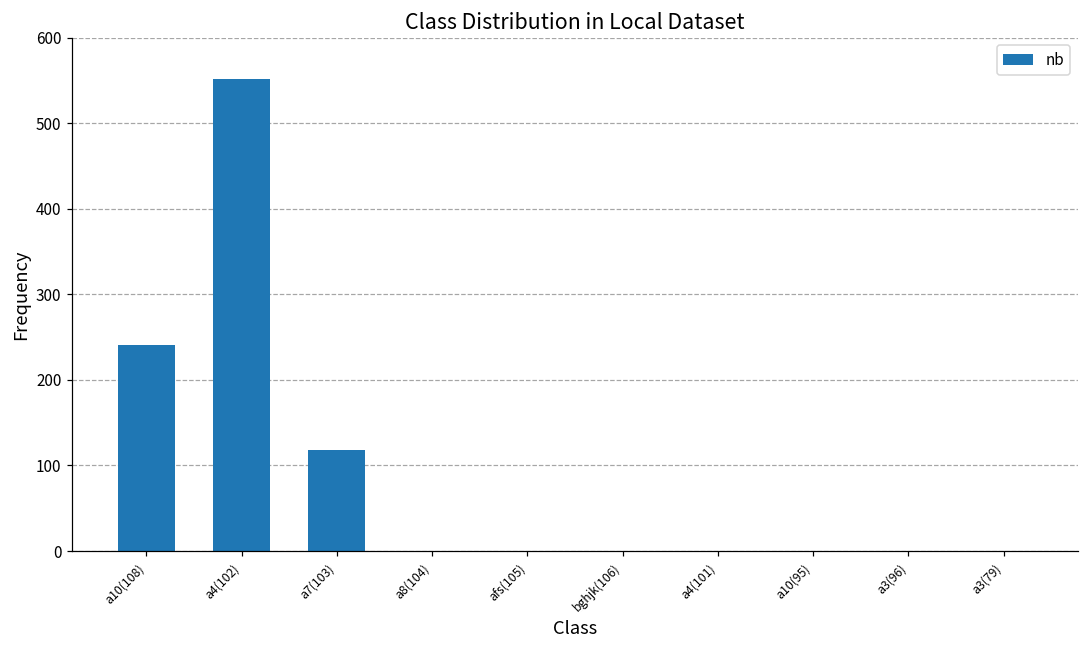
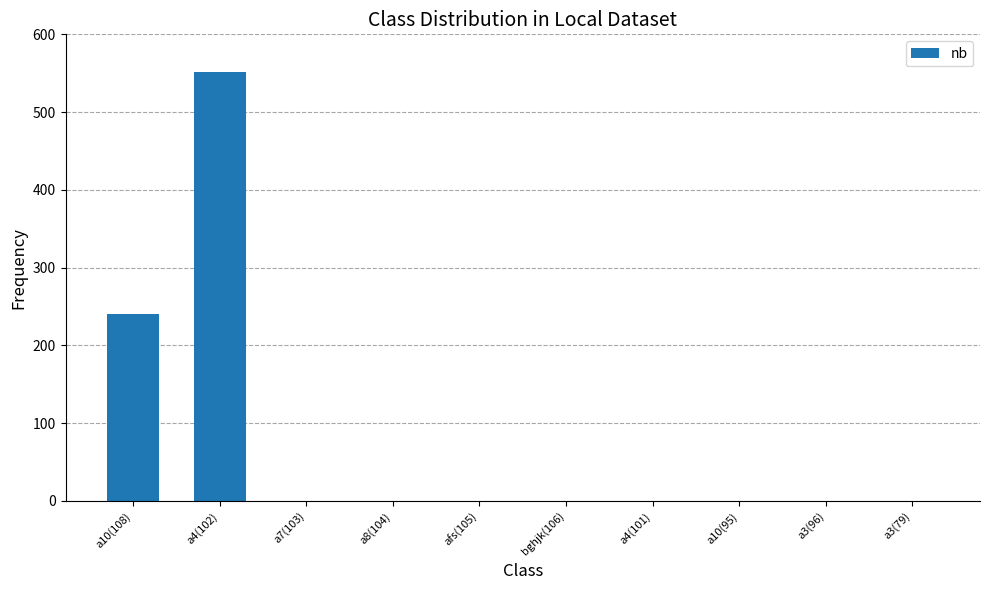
  {
    "a10(108)": 240,
    "a4(102)": 550,
-   "a7(103)": 120,
+   "a7(103)": 0,
    "a8(104)": 0,
    "afs(105)": 0,
    "bghjk(106)": 0,
    "a4(101)": 0,
    "a10(95)": 0,
    "a3(96)": 0,
    "a3(79)": 0
  }
